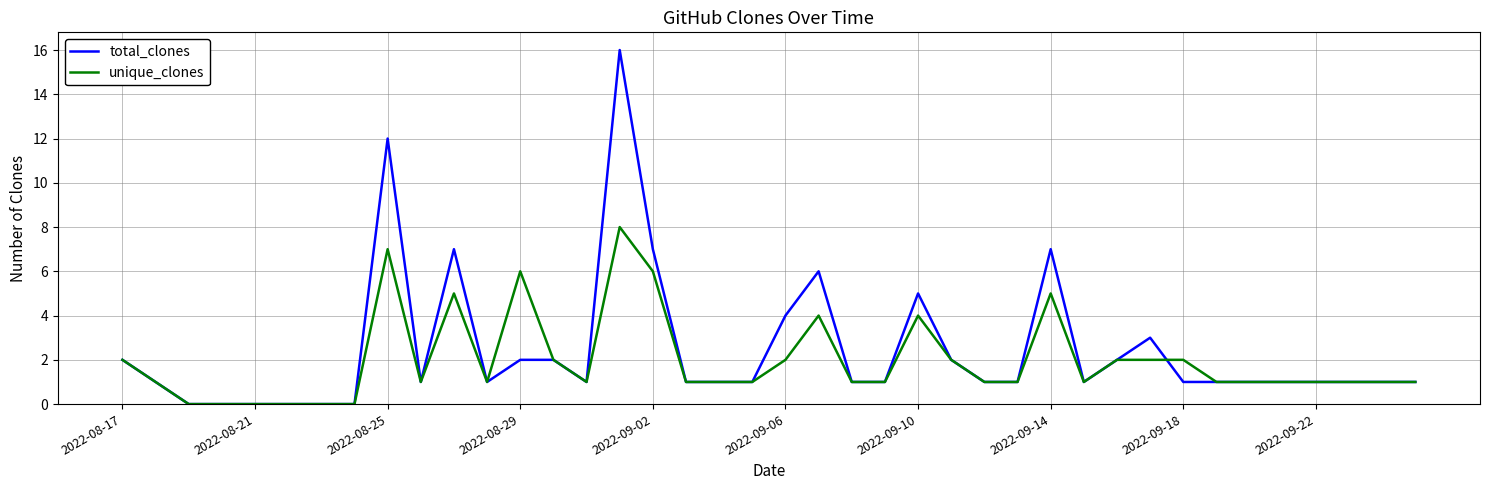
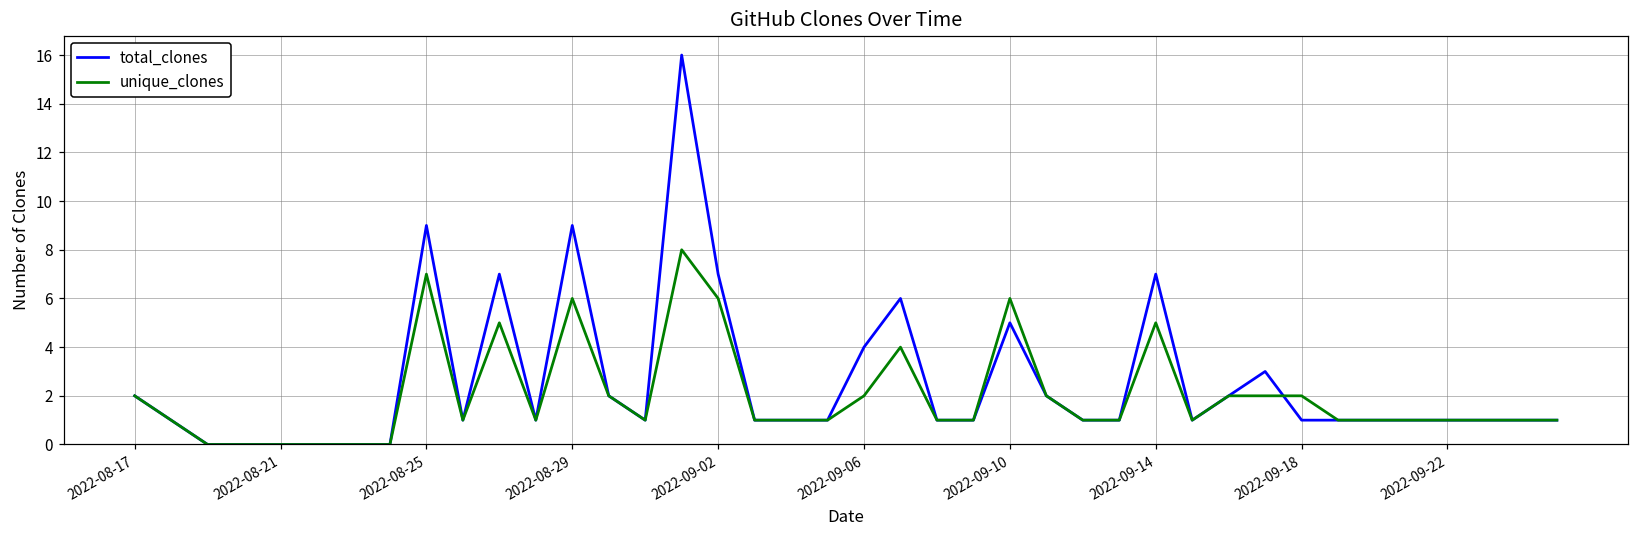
  {
    "total_clones": {
-     "2022-08-25": 12,
-     "2022-08-29": 2,
+     "2022-08-25": 9,
+     "2022-08-29": 9,
      "2022-09-02": 7,
      "2022-09-06": 4,
      "2022-09-10": 5,
      "2022-09-14": 7,
      "2022-09-18": 1
    },
    "unique_clones": {
      "2022-08-25": 7,
      "2022-08-29": 6,
      "2022-09-02": 6,
      "2022-09-06": 2,
-     "2022-09-10": 4,
+     "2022-09-10": 6,
      "2022-09-14": 5,
      "2022-09-18": 2
    }
  }
